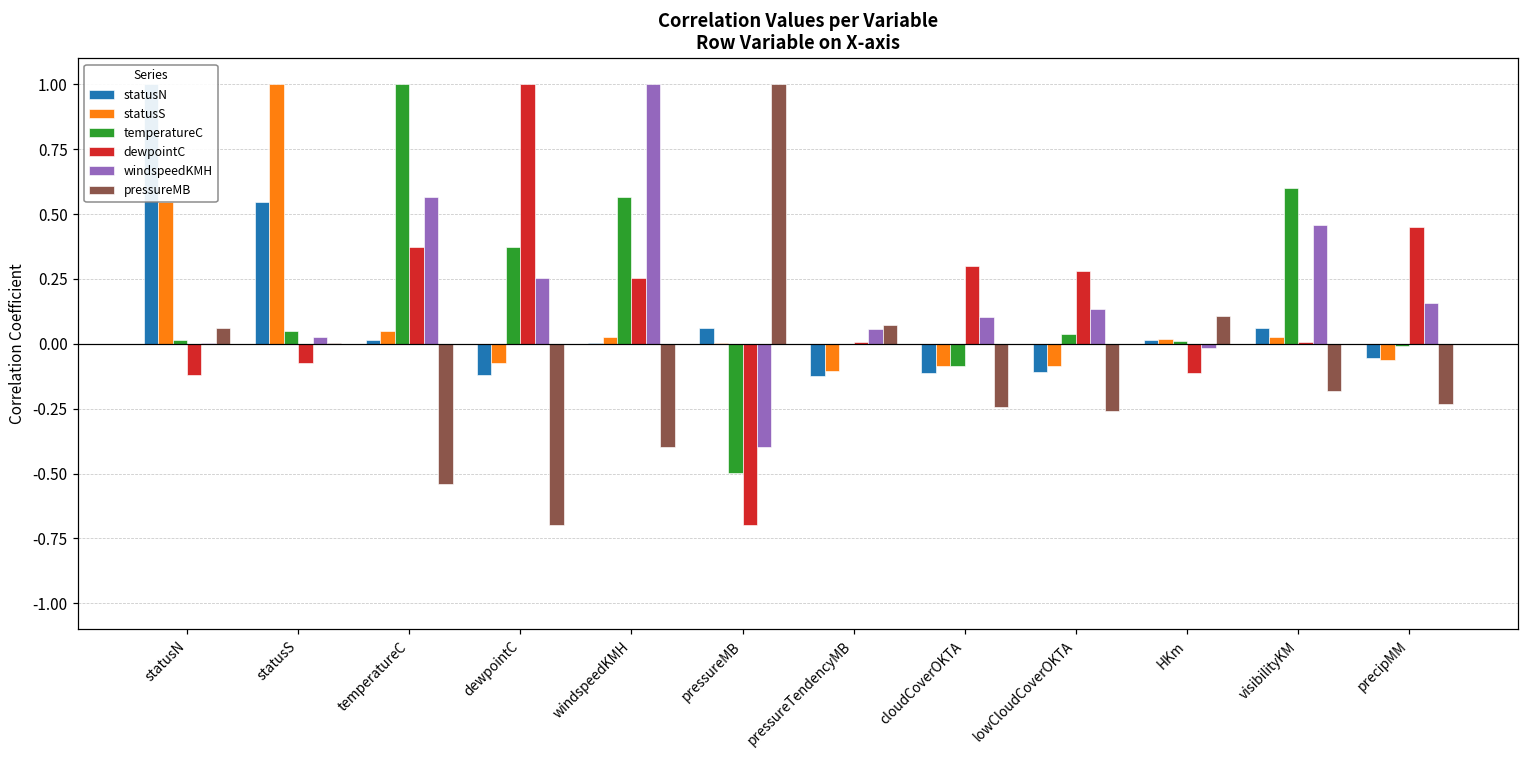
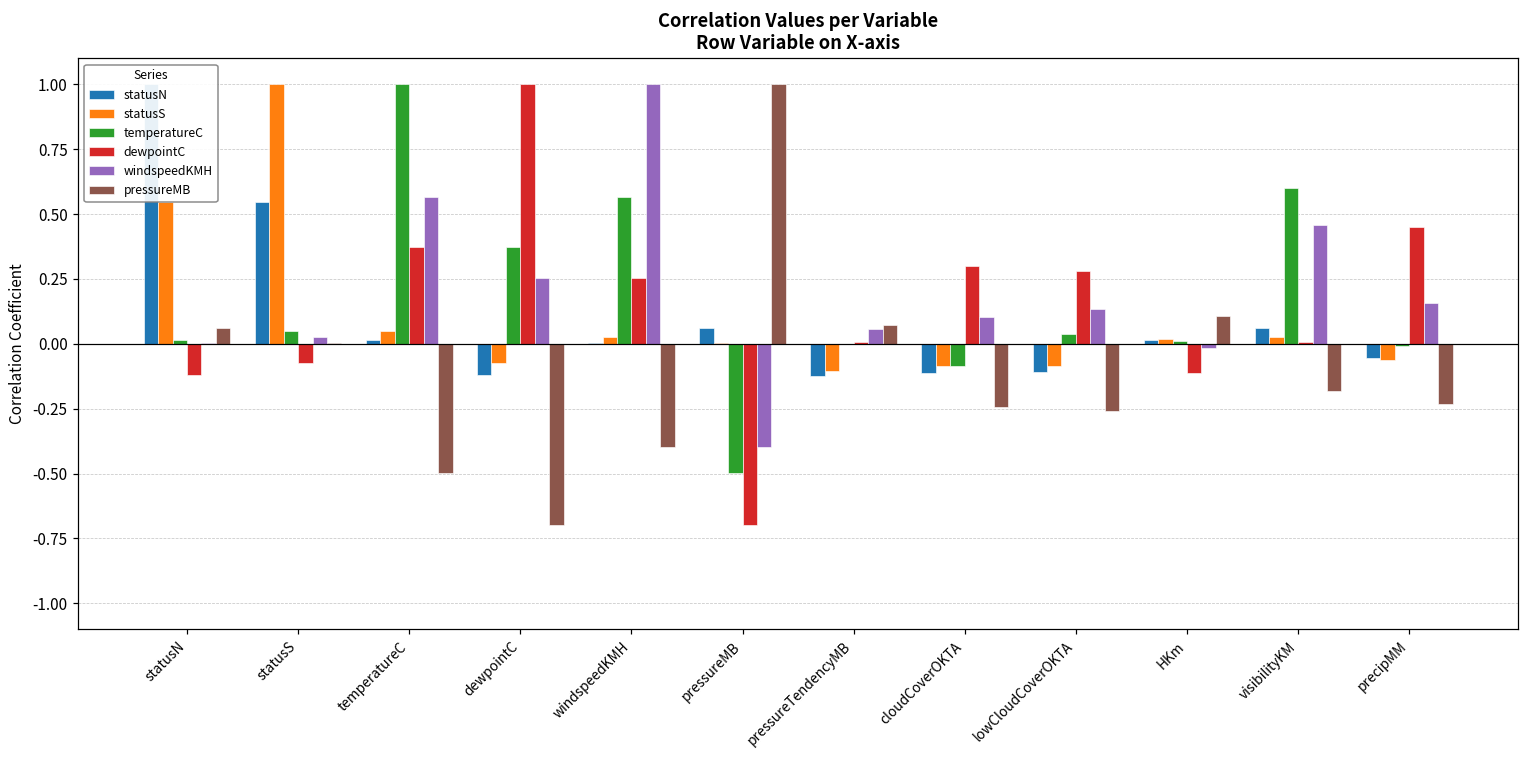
  {
    "statusN": {
      "statusS": 0.54,
      "temperatureC": 0.02,
      "dewpointC": -0.12,
      "pressureMB": 0.06,
      "pressureTendencyMB": -0.12,
      "cloudCoverOKTA": -0.11,
      "lowCloudCoverOKTA": -0.11,
      "HKm": 0.01,
      "visibilityKM": 0.06,
      "precipMM": -0.06
    },
    "statusS": {
      "statusN": 0.54,
      "statusS": 1.00,
      "temperatureC": 0.05,
      "dewpointC": -0.07,
      "windspeedKMH": 0.03,
      "pressureTendencyMB": -0.10,
      "cloudCoverOKTA": -0.09,
      "lowCloudCoverOKTA": -0.09,
      "HKm": 0.02,
      "visibilityKM": 0.03,
      "precipMM": -0.06
    },
    "temperatureC": {
      "statusN": 0.02,
      "statusS": 0.05,
      "temperatureC": 1.00,
      "dewpointC": 0.37,
      "windspeedKMH": 0.56,
      "pressureMB": -0.50,
      "cloudCoverOKTA": -0.08,
      "lowCloudCoverOKTA": 0.04,
      "visibilityKM": 0.60
    },
    "dewpointC": {
      "statusN": -0.12,
      "statusS": -0.07,
      "temperatureC": 0.37,
      "dewpointC": 1.00,
      "windspeedKMH": 0.25,
      "pressureMB": -0.70,
      "cloudCoverOKTA": 0.30,
      "lowCloudCoverOKTA": 0.28,
      "HKm": -0.11,
      "precipMM": 0.45
    },
    "windspeedKMH": {
      "statusS": 0.03,
      "temperatureC": 0.56,
      "dewpointC": 0.25,
      "windspeedKMH": 1.00,
      "pressureMB": -0.40,
      "pressureTendencyMB": 0.06,
      "cloudCoverOKTA": 0.10,
      "lowCloudCoverOKTA": 0.13,
      "HKm": -0.01,
      "visibilityKM": 0.46,
      "precipMM": 0.16
    },
    "pressureMB": {
      "statusN": 0.06,
-     "temperatureC": -0.54,
+     "temperatureC": -0.50,
      "dewpointC": -0.70,
      "windspeedKMH": -0.40,
      "pressureMB": 1.00,
      "pressureTendencyMB": 0.07,
      "cloudCoverOKTA": -0.24,
      "lowCloudCoverOKTA": -0.26,
      "HKm": 0.11,
      "visibilityKM": -0.18,
      "precipMM": -0.23
    }
  }
